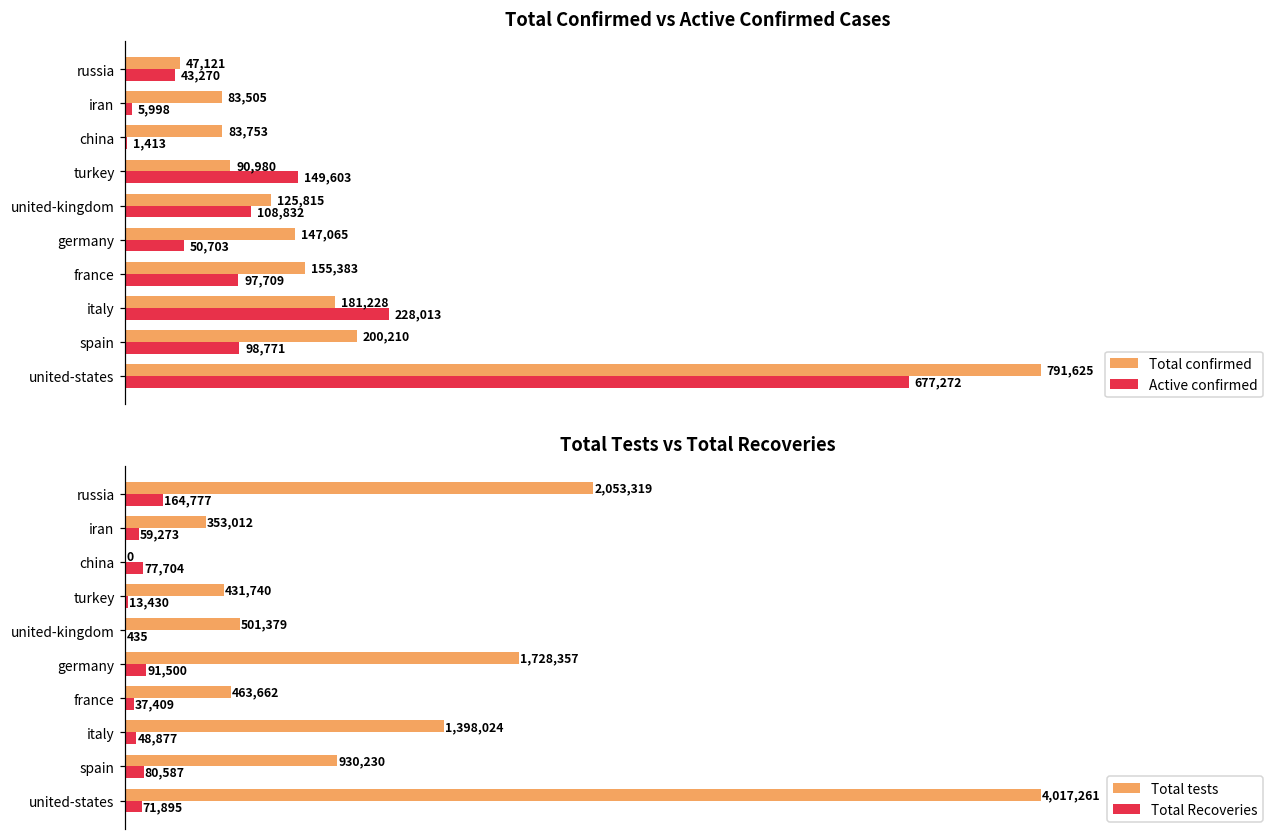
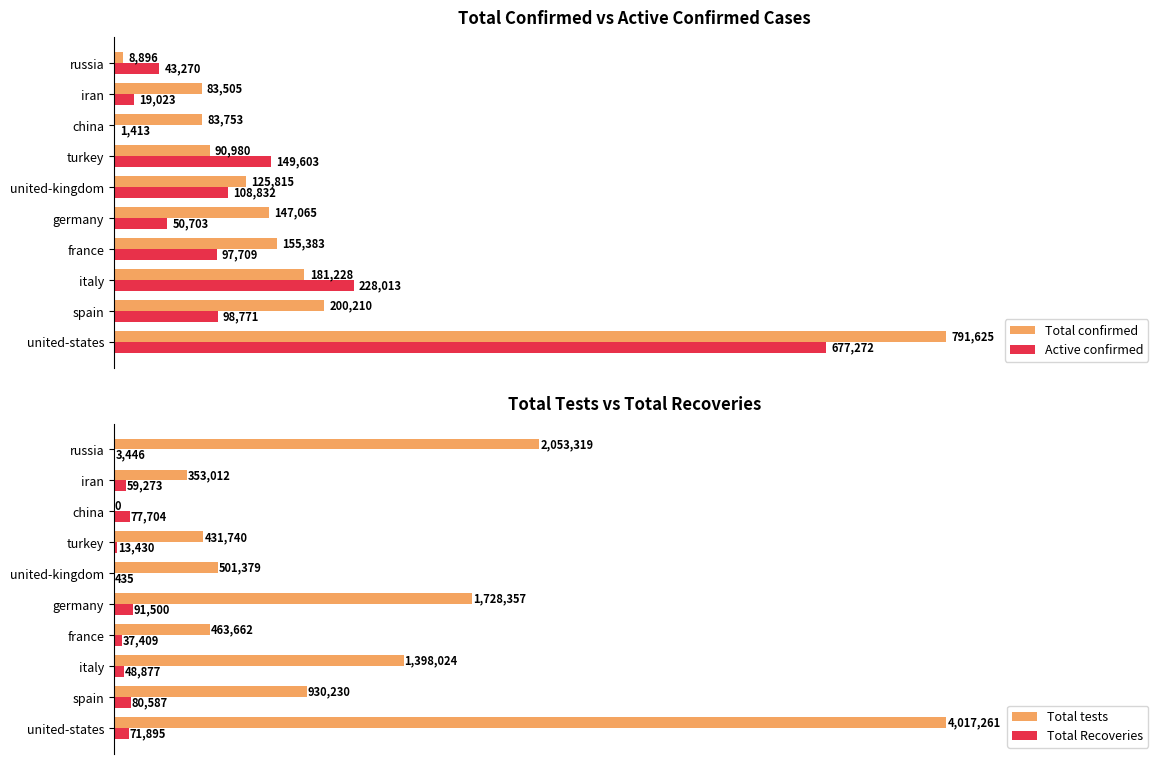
  {
    "Total Confirmed vs Active Confirmed Cases": {
      "Total confirmed": {
-       "russia": "47,121",
+       "russia": "8,896",
        "iran": "83,505",
        "china": "83,753",
        "turkey": "90,980",
        "united-kingdom": "125,815",
        "germany": "147,065",
        "france": "155,383",
        "italy": "181,228",
        "spain": "200,210",
        "united-states": "791,625"
      },
      "Active confirmed": {
        "russia": "43,270",
-       "iran": "5,998",
+       "iran": "19,023",
        "china": "1,413",
        "turkey": "149,603",
        "united-kingdom": "108,832",
        "germany": "50,703",
        "france": "97,709",
        "italy": "228,013",
        "spain": "98,771",
        "united-states": "677,272"
      }
    },
    "Total Tests vs Total Recoveries": {
      "Total tests": {
        "russia": "2,053,319",
        "iran": "353,012",
        "china": "0",
        "turkey": "431,740",
        "united-kingdom": "501,379",
        "germany": "1,728,357",
        "france": "463,662",
        "italy": "1,398,024",
        "spain": "930,230",
        "united-states": "4,017,261"
      },
      "Total Recoveries": {
-       "russia": "164,777",
+       "russia": "3,446",
        "iran": "59,273",
        "china": "77,704",
        "turkey": "13,430",
        "united-kingdom": "435",
        "germany": "91,500",
        "france": "37,409",
        "italy": "48,877",
        "spain": "80,587",
        "united-states": "71,895"
      }
    }
  }
